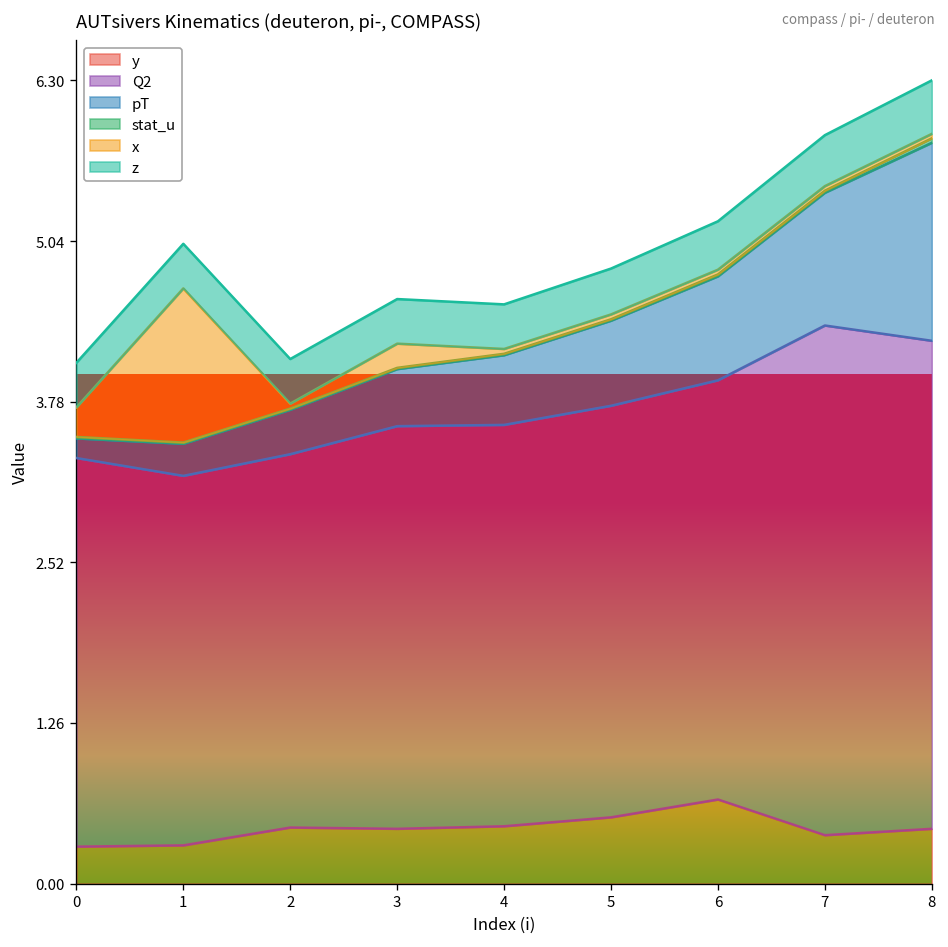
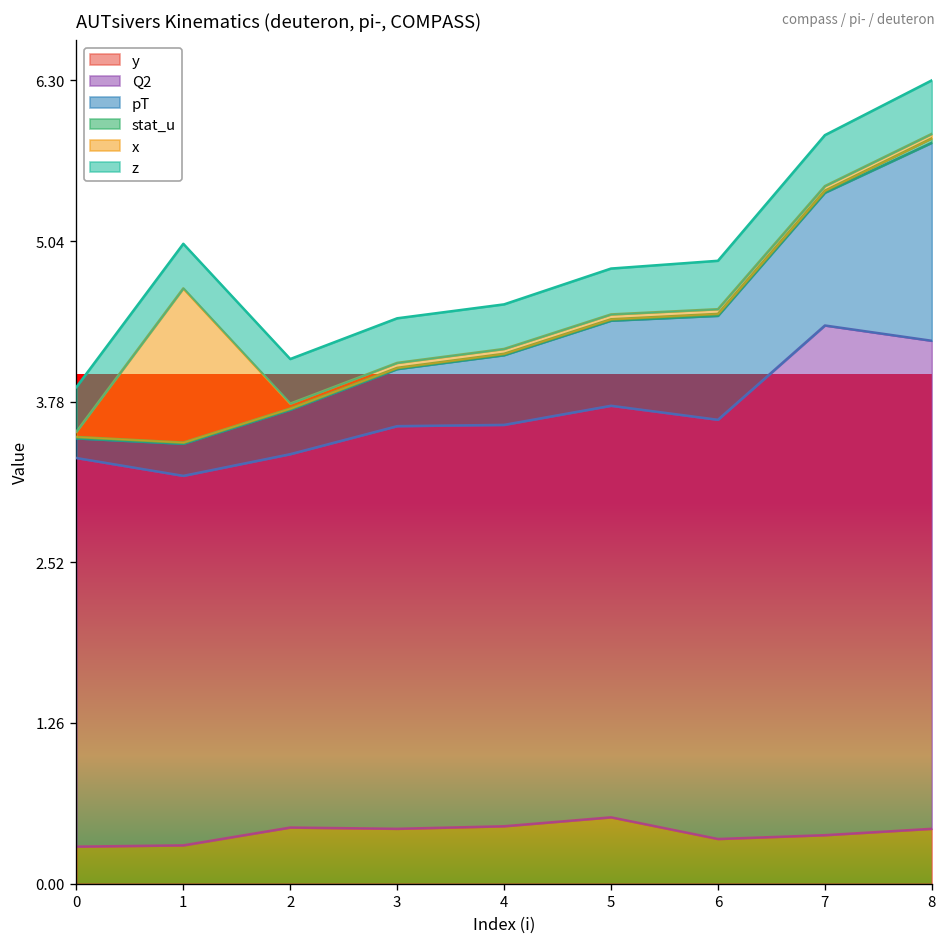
  {
    "y": {
      "0": 0.29,
      "1": 0.30,
      "2": 0.44,
      "3": 0.43,
      "4": 0.45,
      "5": 0.52,
-     "6": 0.66,
+     "6": 0.35,
      "7": 0.38,
      "8": 0.43
    },
    "Q2": {
      "0": 3.05,
      "1": 2.90,
      "2": 2.93,
      "3": 3.16,
      "4": 3.15,
      "5": 3.23,
      "6": 3.29,
      "7": 4.00,
      "8": 3.83
    },
    "x": {
-     "0": 0.23,
+     "0": 0.04,
      "1": 1.21,
      "2": 0.04,
-     "3": 0.19,
+     "3": 0.04,
      "4": 0.04,
      "5": 0.04,
      "6": 0.04,
      "7": 0.04,
      "8": 0.04
    }
  }
